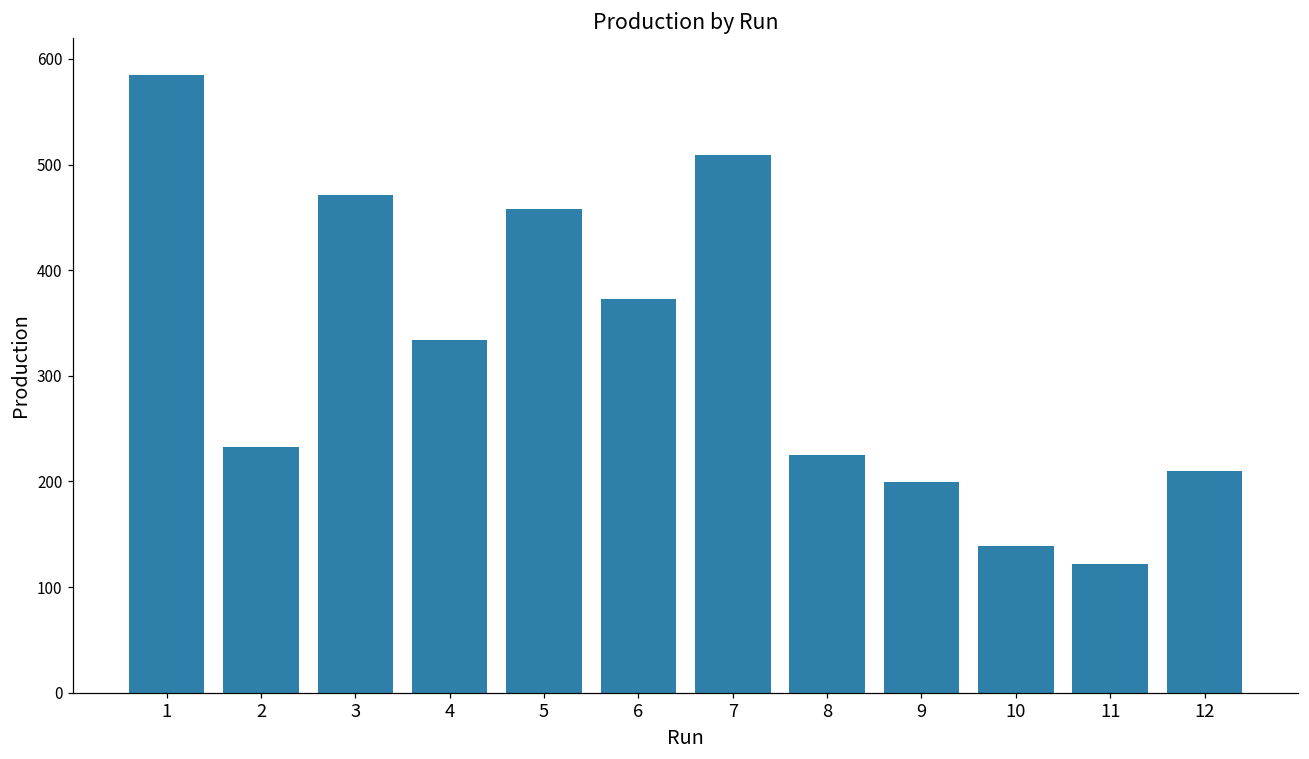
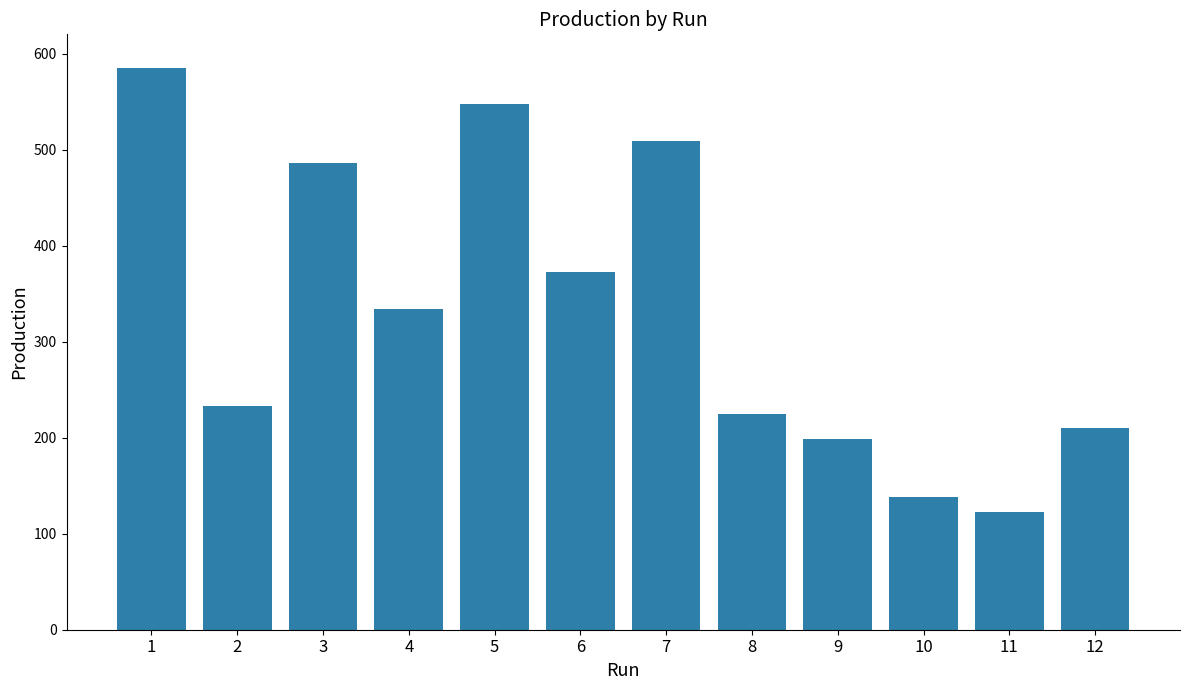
  {
    "1": 580,
    "2": 230,
-   "3": 470,
+   "3": 490,
    "4": 330,
-   "5": 460,
+   "5": 550,
    "6": 370,
    "7": 510,
    "8": 220,
    "9": 200,
    "10": 140,
    "11": 120,
    "12": 210
  }
